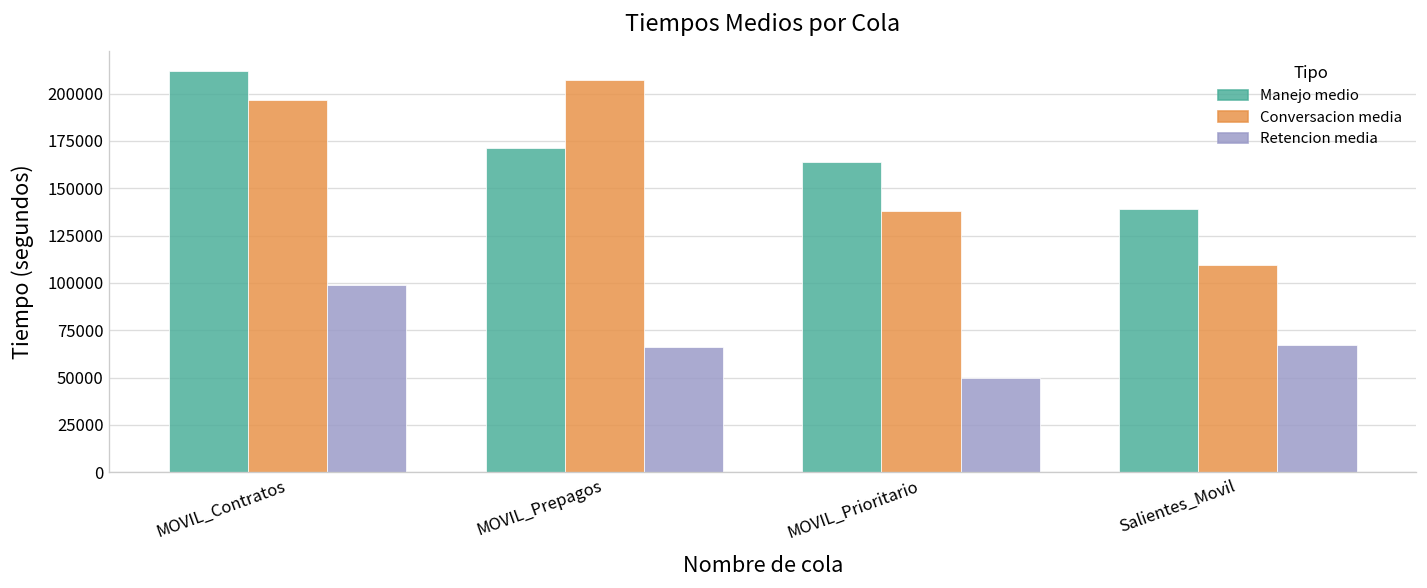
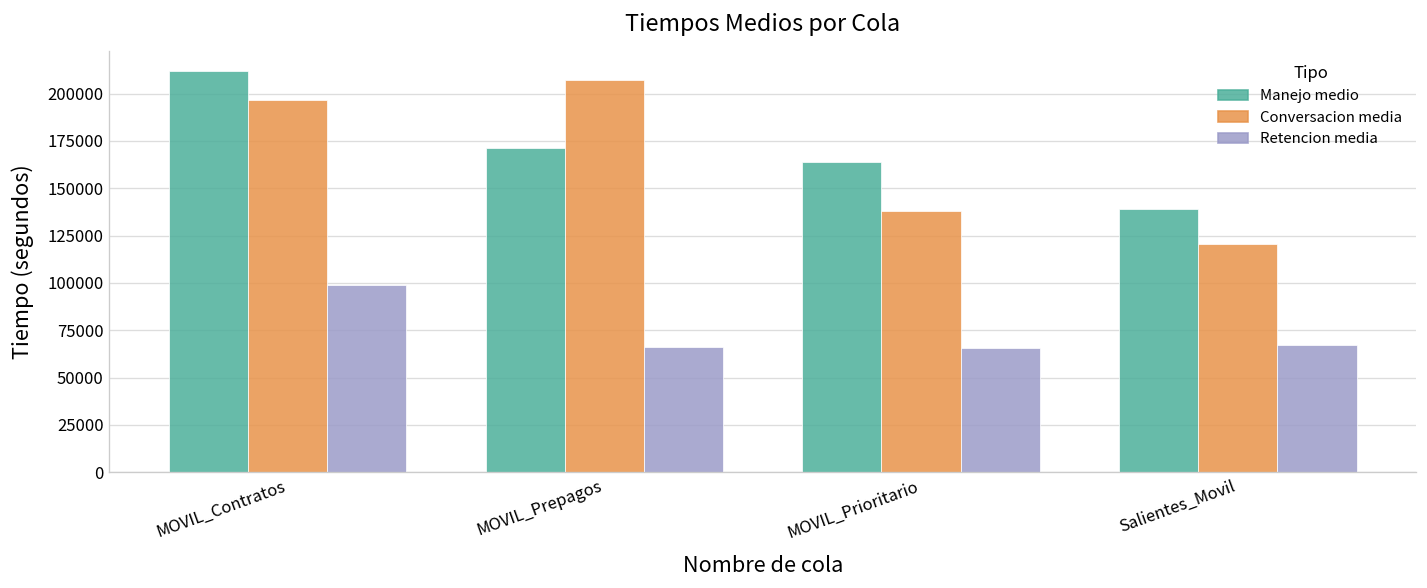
  {
    "Manejo medio": {
      "MOVIL_Contratos": 212000,
      "MOVIL_Prepagos": 171000,
      "MOVIL_Prioritario": 164000,
      "Salientes_Movil": 139000
    },
    "Conversacion media": {
      "MOVIL_Contratos": 196000,
      "MOVIL_Prepagos": 207000,
      "MOVIL_Prioritario": 138000,
-     "Salientes_Movil": 109000
+     "Salientes_Movil": 121000
    },
    "Retencion media": {
      "MOVIL_Contratos": 99000,
      "MOVIL_Prepagos": 66000,
-     "MOVIL_Prioritario": 50000,
+     "MOVIL_Prioritario": 65000,
      "Salientes_Movil": 67000
    }
  }
